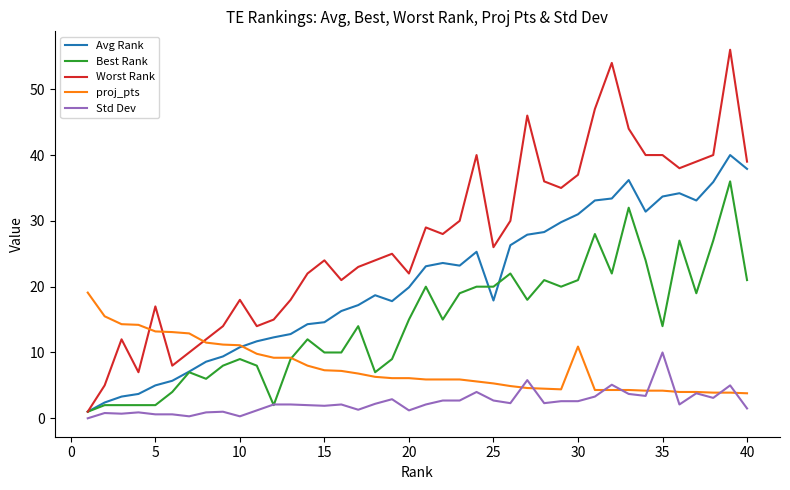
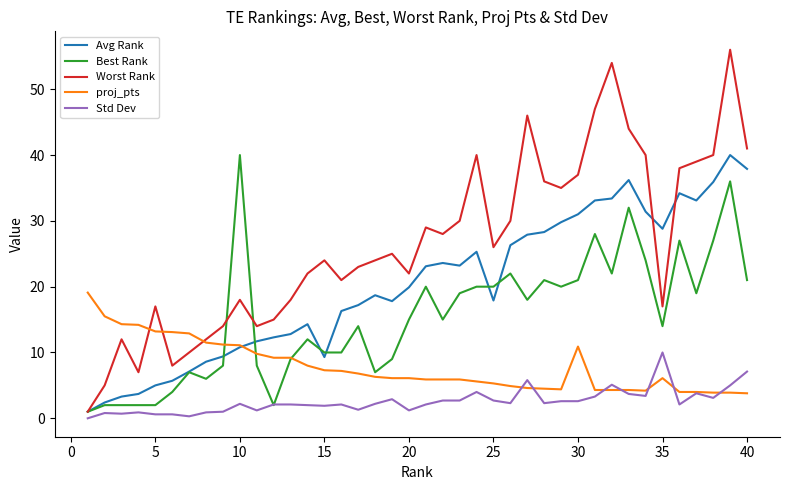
  {
    "Avg Rank": {
      "5": 5,
-     "15": 15,
+     "15": 9,
      "20": 20,
      "25": 18,
      "30": 31,
-     "35": 34,
+     "35": 29,
      "40": 38
    },
    "Best Rank": {
      "5": 2,
-     "10": 9,
+     "10": 40,
      "15": 10,
      "20": 15,
      "25": 20,
      "30": 21,
      "35": 14,
      "40": 21
    },
    "Worst Rank": {
      "5": 17,
      "10": 18,
      "15": 24,
      "20": 22,
      "25": 26,
      "30": 37,
-     "35": 40,
-     "40": 39
+     "35": 17,
+     "40": 41
    },
    "proj_pts": {
      "5": 13,
      "15": 7,
      "20": 6,
      "25": 5,
      "30": 11,
-     "35": 4,
+     "35": 6,
      "40": 4
    },
    "Std Dev": {
      "5": 1,
-     "10": 0,
+     "10": 2,
      "15": 2,
      "20": 1,
      "25": 3,
      "30": 3,
      "35": 10,
-     "40": 2
+     "40": 7
    }
  }
